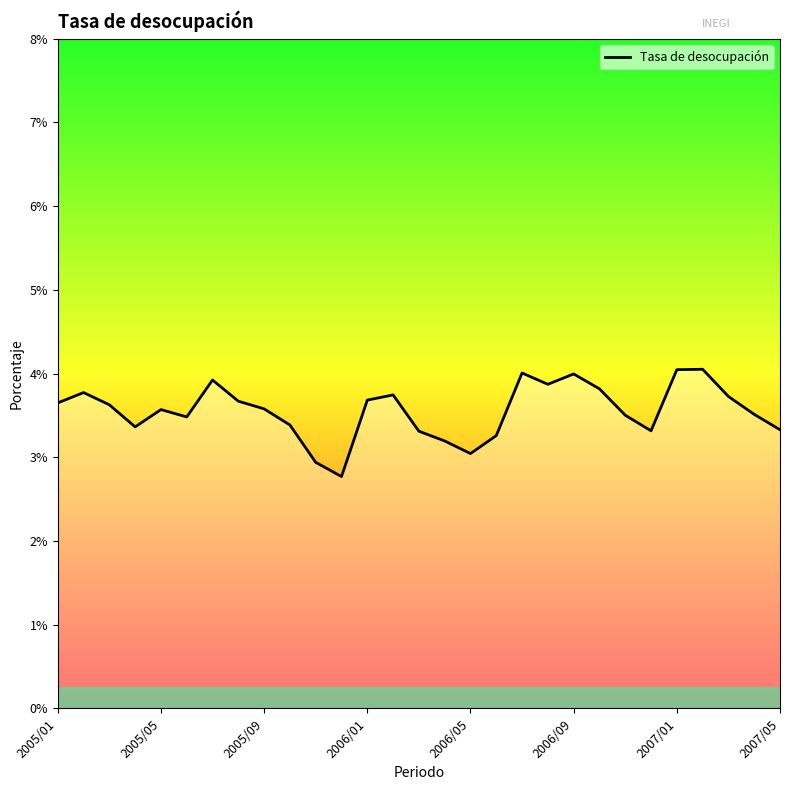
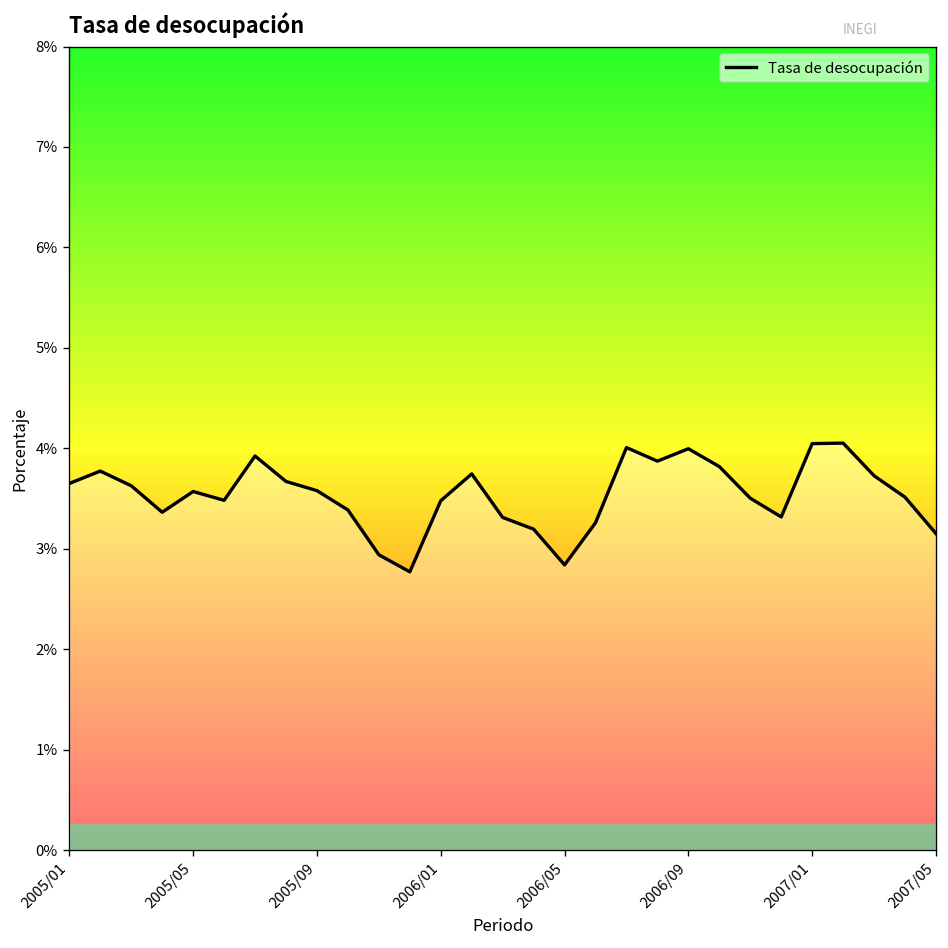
  {
    "2005/01": "3.6%",
    "2005/05": "3.6%",
    "2005/09": "3.6%",
-   "2006/01": "3.7%",
-   "2006/05": "3.0%",
+   "2006/01": "3.5%",
+   "2006/05": "2.8%",
    "2006/09": "4.0%",
    "2007/01": "4.0%",
-   "2007/05": "3.3%"
+   "2007/05": "3.2%"
  }
